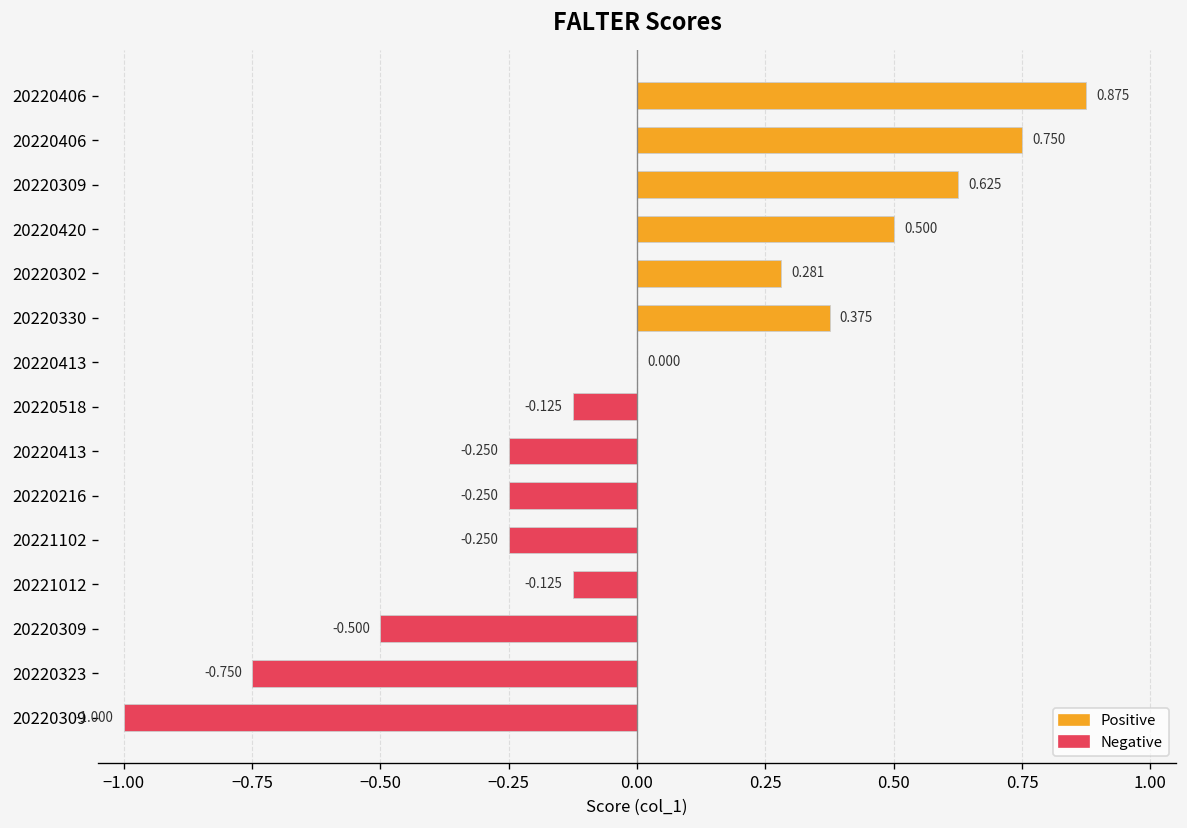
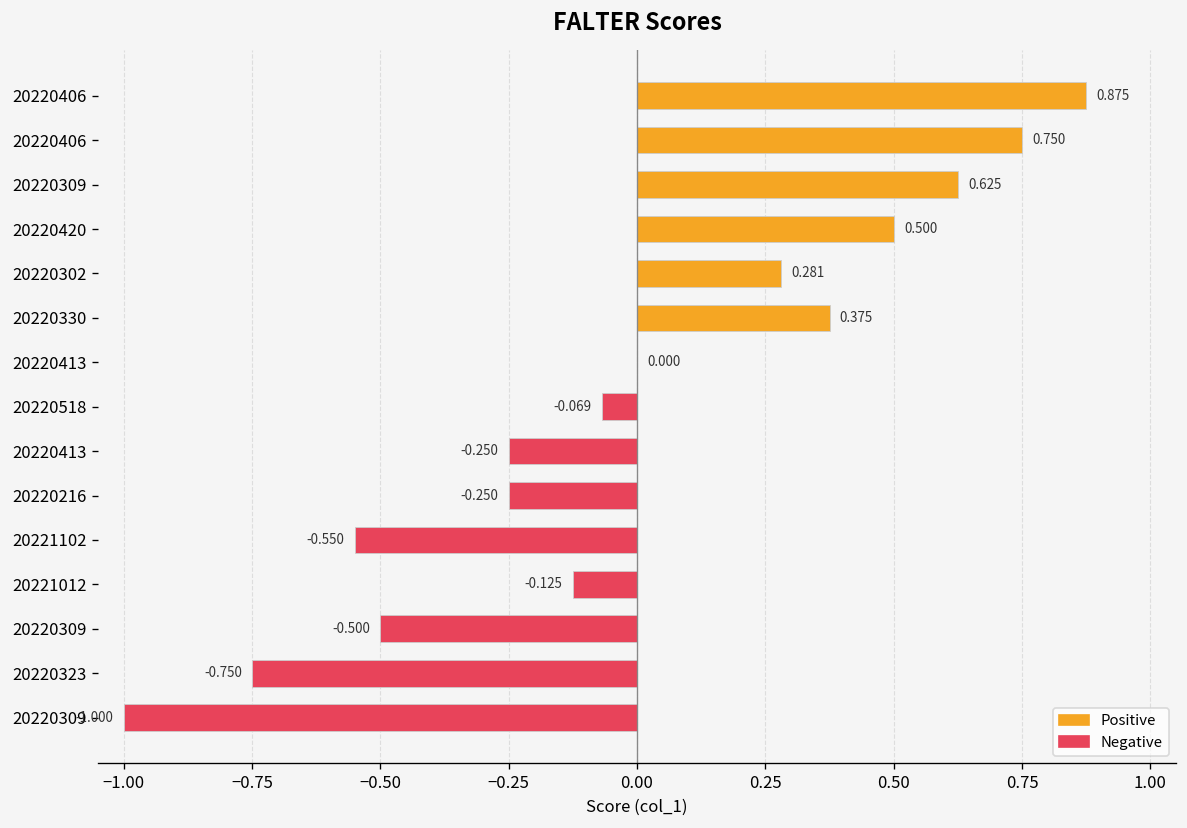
  {
    "20220420": 0.500,
    "20220302": 0.281,
    "20220330": 0.375,
-   "20220518": -0.125,
+   "20220518": -0.069,
    "20220216": -0.250,
-   "20221102": -0.250,
+   "20221102": -0.550,
    "20221012": -0.125,
    "20220323": -0.750
  }
